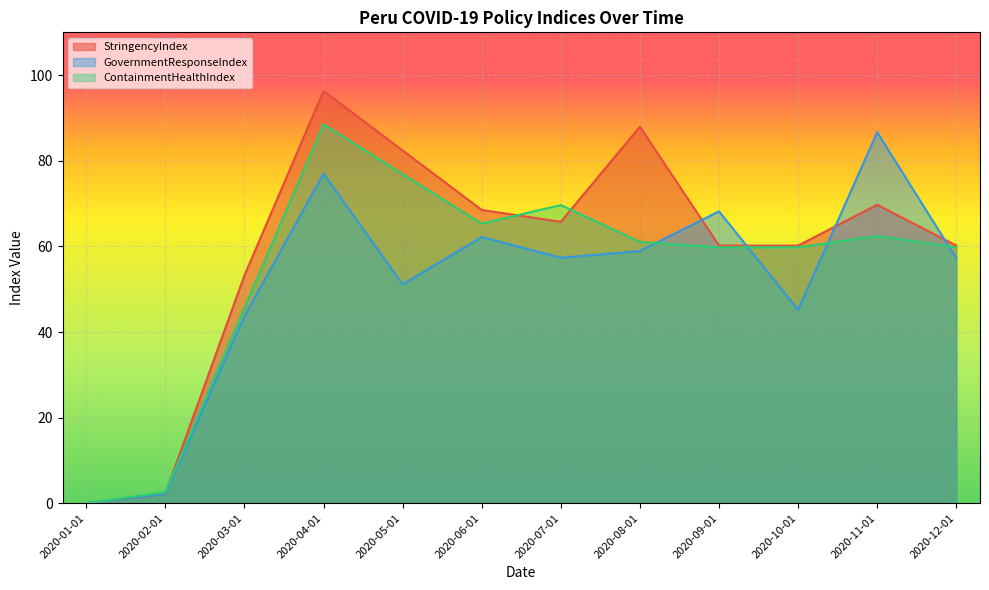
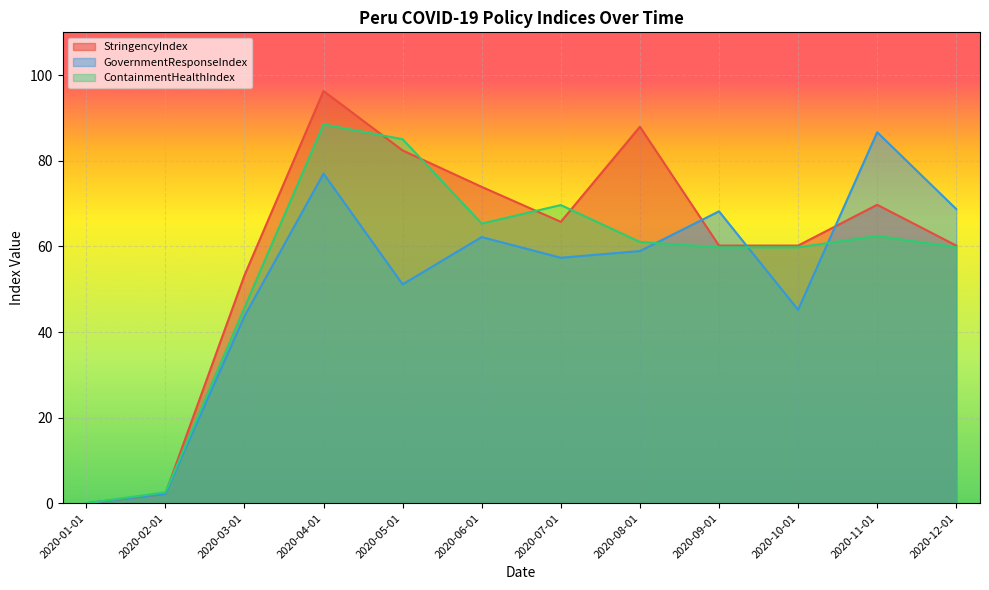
  {
    "StringencyIndex": {
      "2020-03-01": 53,
      "2020-04-01": 96,
      "2020-05-01": 82,
-     "2020-06-01": 69,
+     "2020-06-01": 74,
      "2020-07-01": 66,
      "2020-08-01": 88,
      "2020-11-01": 70
    },
    "GovernmentResponseIndex": {
      "2020-03-01": 44,
      "2020-04-01": 77,
      "2020-05-01": 51,
      "2020-06-01": 62,
      "2020-07-01": 57,
      "2020-08-01": 59,
      "2020-09-01": 68,
      "2020-10-01": 45,
      "2020-11-01": 87,
-     "2020-12-01": 57
+     "2020-12-01": 69
    },
    "ContainmentHealthIndex": {
      "2020-03-01": 46,
      "2020-04-01": 89,
-     "2020-05-01": 77,
+     "2020-05-01": 85,
      "2020-06-01": 65,
      "2020-07-01": 70,
      "2020-08-01": 61,
      "2020-11-01": 62
    }
  }
